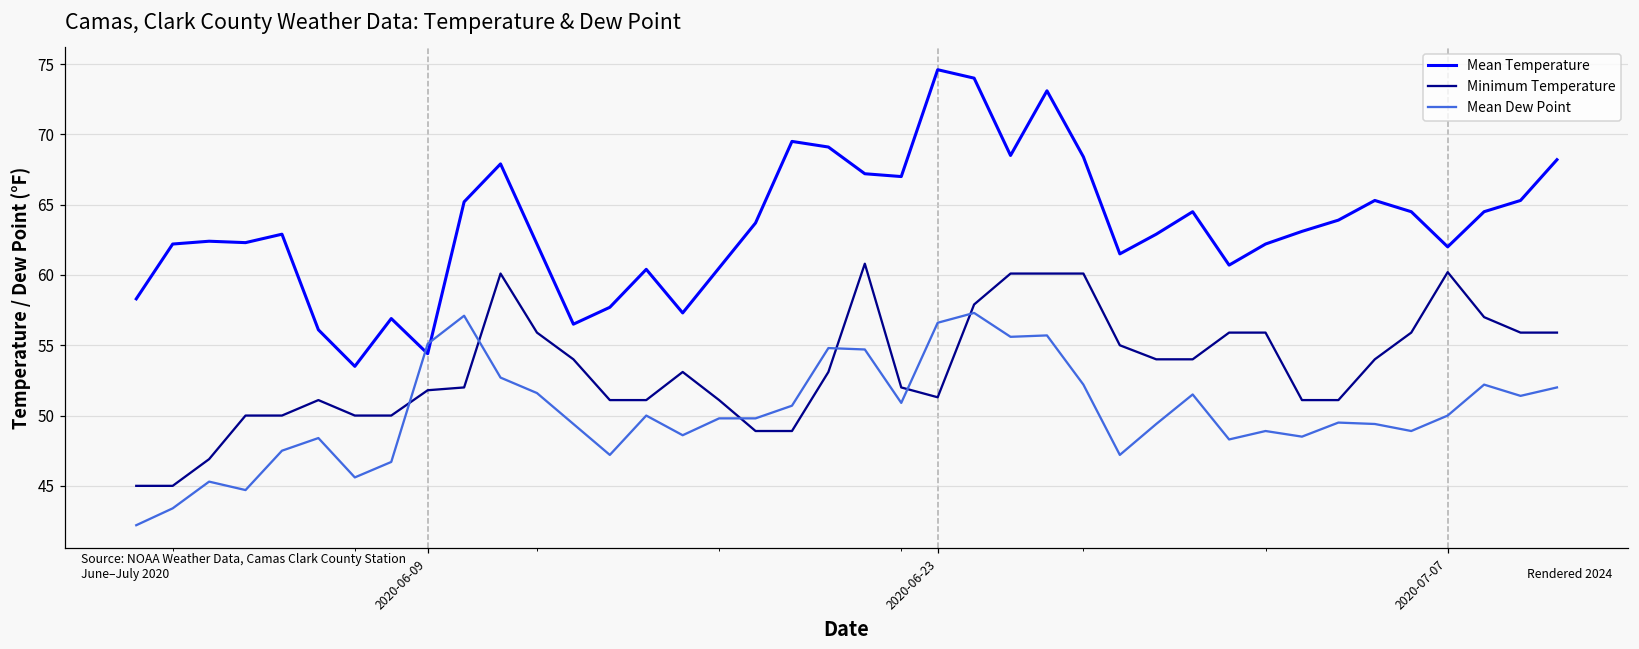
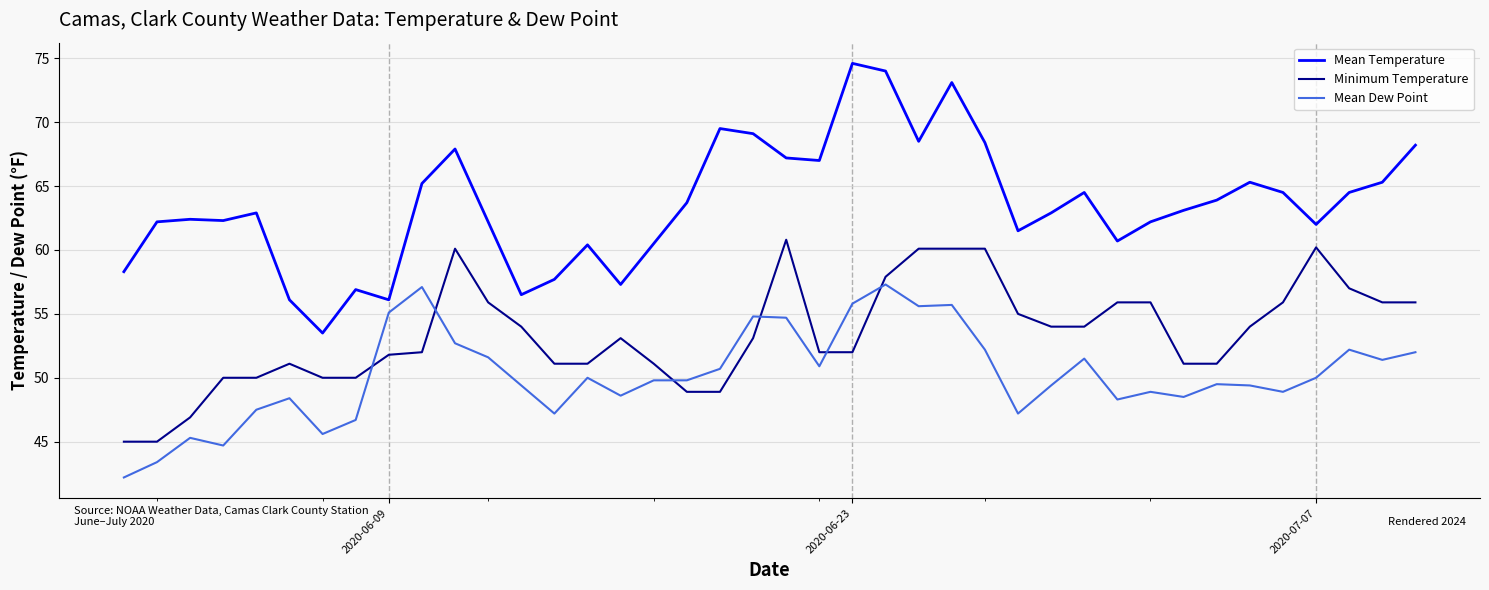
  {
    "Mean Temperature": {
-     "2020-06-09": 54.4,
+     "2020-06-09": 56.1,
      "2020-06-23": 74.6,
      "2020-07-07": 62.0
    },
    "Minimum Temperature": {
      "2020-06-09": 51.8,
-     "2020-06-23": 51.3,
+     "2020-06-23": 52.0,
      "2020-07-07": 60.2
    },
    "Mean Dew Point": {
      "2020-06-09": 55.1,
-     "2020-06-23": 56.6,
+     "2020-06-23": 55.8,
      "2020-07-07": 50.0
    }
  }
